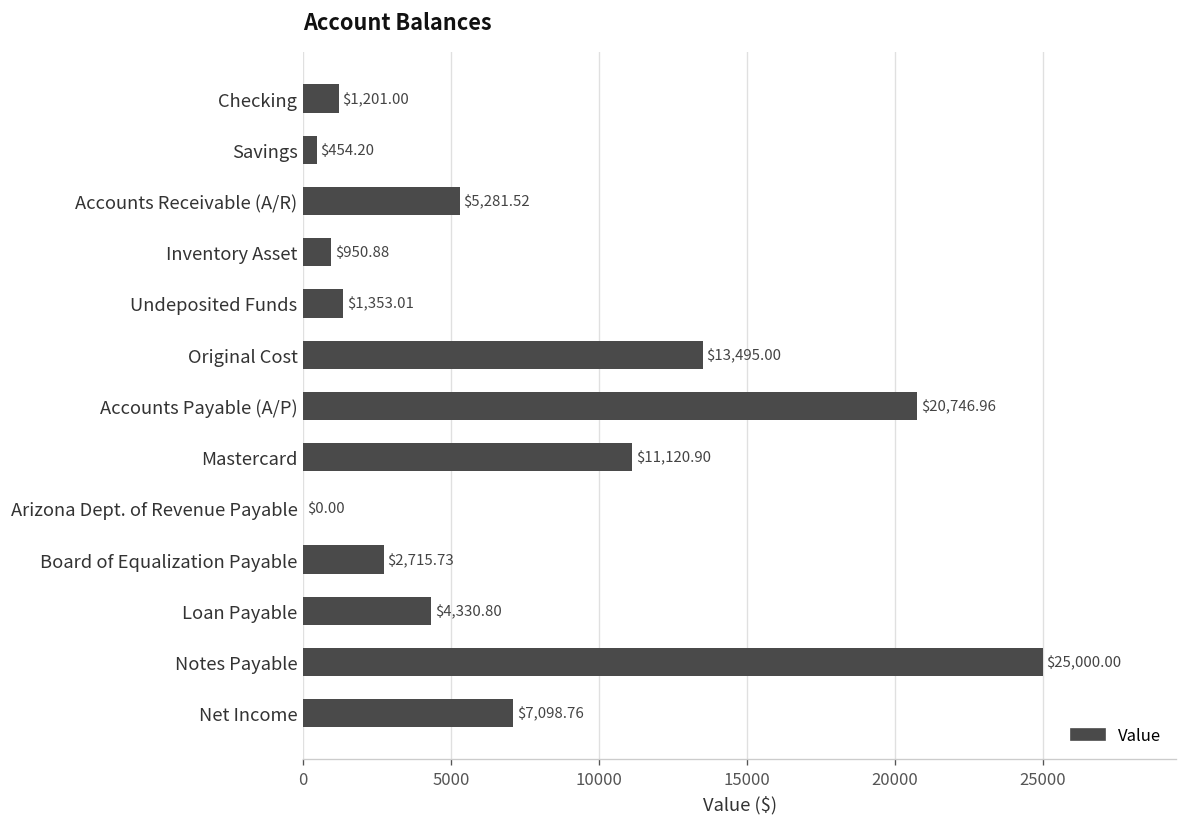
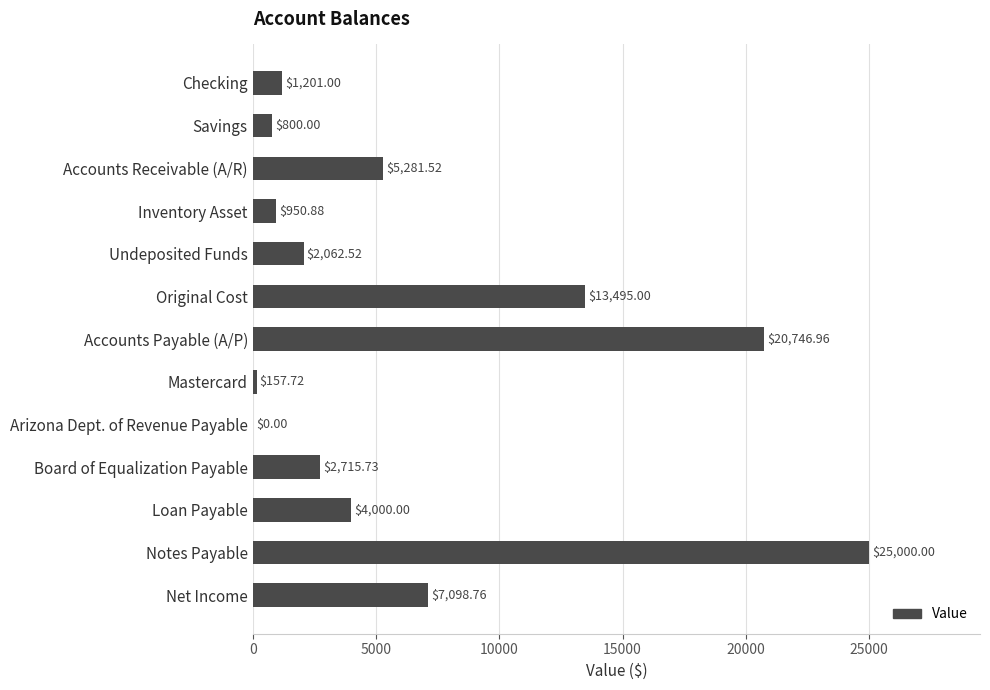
  {
    "Checking": "$1,201.00",
-   "Savings": "$454.20",
+   "Savings": "$800.00",
    "Accounts Receivable (A/R)": "$5,281.52",
    "Inventory Asset": "$950.88",
-   "Undeposited Funds": "$1,353.01",
+   "Undeposited Funds": "$2,062.52",
    "Original Cost": "$13,495.00",
    "Accounts Payable (A/P)": "$20,746.96",
-   "Mastercard": "$11,120.90",
+   "Mastercard": "$157.72",
    "Arizona Dept. of Revenue Payable": "$0.00",
    "Board of Equalization Payable": "$2,715.73",
-   "Loan Payable": "$4,330.80",
+   "Loan Payable": "$4,000.00",
    "Notes Payable": "$25,000.00",
    "Net Income": "$7,098.76"
  }
